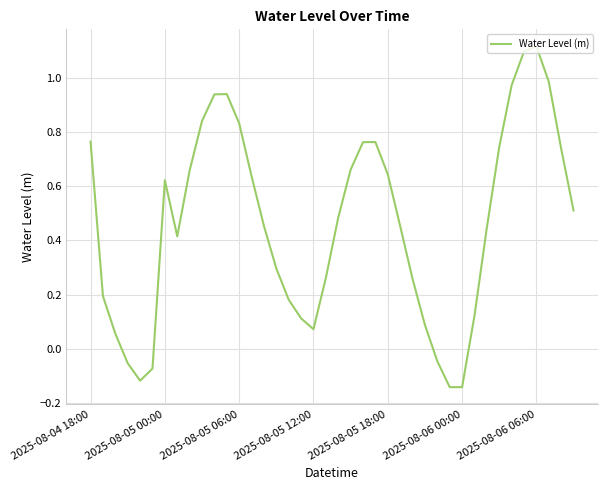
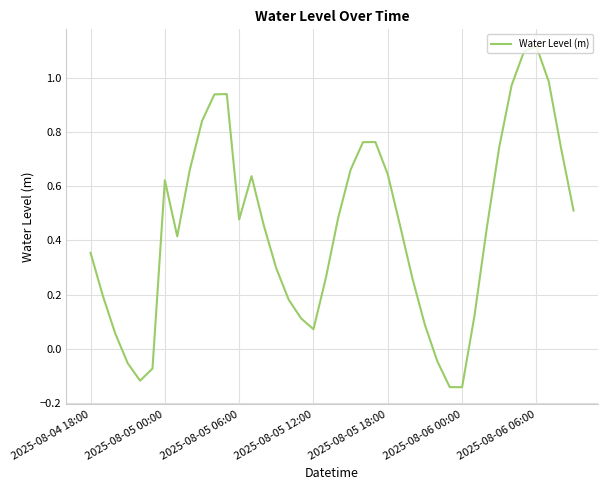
  {
-   "2025-08-04 18:00": 0.77,
+   "2025-08-04 18:00": 0.35,
    "2025-08-05 00:00": 0.62,
-   "2025-08-05 06:00": 0.83,
+   "2025-08-05 06:00": 0.48,
    "2025-08-05 12:00": 0.07,
    "2025-08-05 18:00": 0.64,
    "2025-08-06 00:00": -0.14
  }
